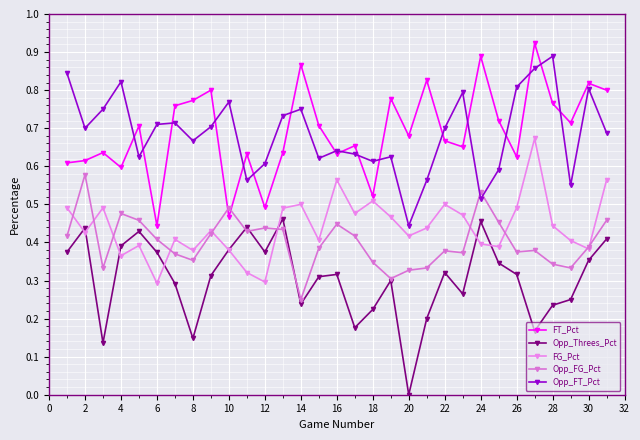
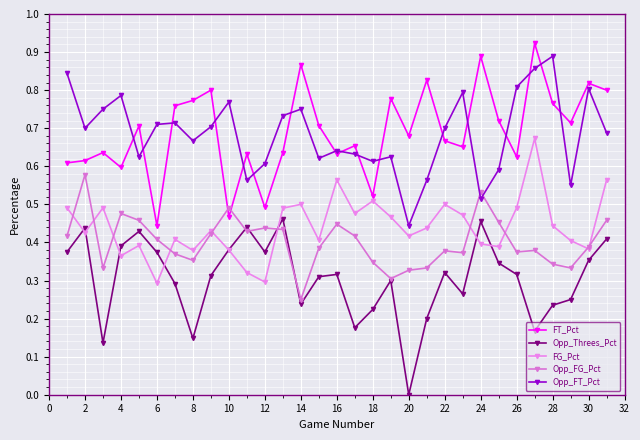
  {
    "FT_Pct": {
      "2": 0.62,
      "4": 0.60,
      "6": 0.44,
      "8": 0.77,
      "10": 0.47,
      "12": 0.49,
      "14": 0.87,
      "16": 0.63,
      "18": 0.52,
      "20": 0.68,
      "22": 0.67,
      "24": 0.89,
      "26": 0.63,
      "28": 0.77,
      "30": 0.82
    },
    "Opp_Threes_Pct": {
      "2": 0.44,
      "4": 0.39,
      "6": 0.37,
      "8": 0.15,
      "12": 0.38,
      "14": 0.24,
      "16": 0.32,
      "18": 0.22,
      "20": 0.00,
      "22": 0.32,
      "24": 0.46,
      "26": 0.32,
      "28": 0.24,
      "30": 0.35
    },
    "Opp_FT_Pct": {
      "2": 0.70,
-     "4": 0.82,
+     "4": 0.79,
      "6": 0.71,
      "8": 0.67,
      "10": 0.77,
      "12": 0.61,
      "14": 0.75,
      "16": 0.64,
      "18": 0.61,
      "20": 0.44,
      "22": 0.70,
      "24": 0.51,
      "26": 0.81,
      "28": 0.89,
      "30": 0.80
    }
  }
